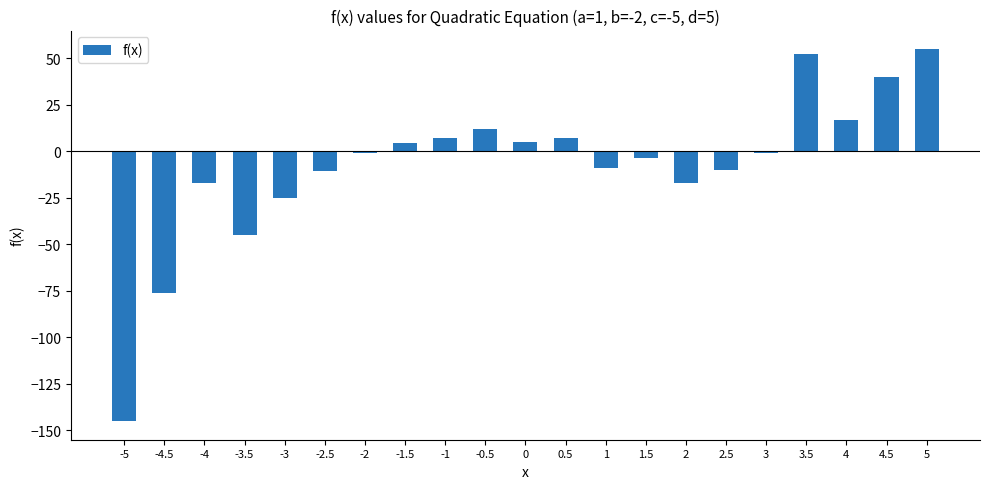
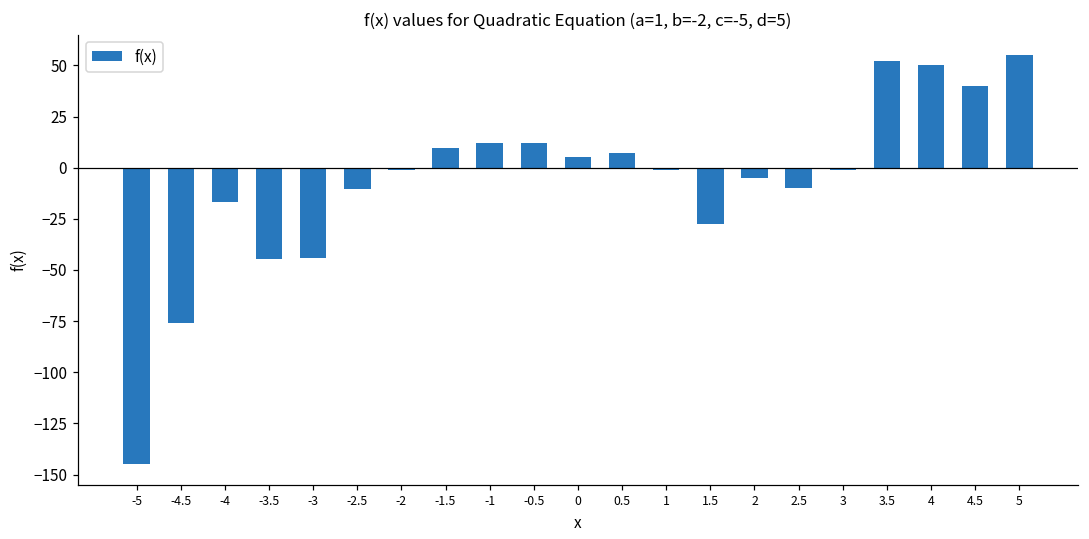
  {
    "-5": -145,
    "-4.5": -76,
    "-4": -17,
    "-3.5": -45,
-   "-3": -25,
+   "-3": -44,
    "-2.5": -11,
-   "-1.5": 5,
-   "-1": 7,
+   "-1.5": 9,
+   "-1": 12,
    "-0.5": 12,
    "0": 5,
    "0.5": 7,
-   "1": -9,
-   "1.5": -4,
-   "2": -17,
+   "1": -1,
+   "1.5": -28,
+   "2": -5,
    "2.5": -10,
    "3.5": 52,
-   "4": 17,
+   "4": 50,
    "4.5": 40,
    "5": 55
  }
